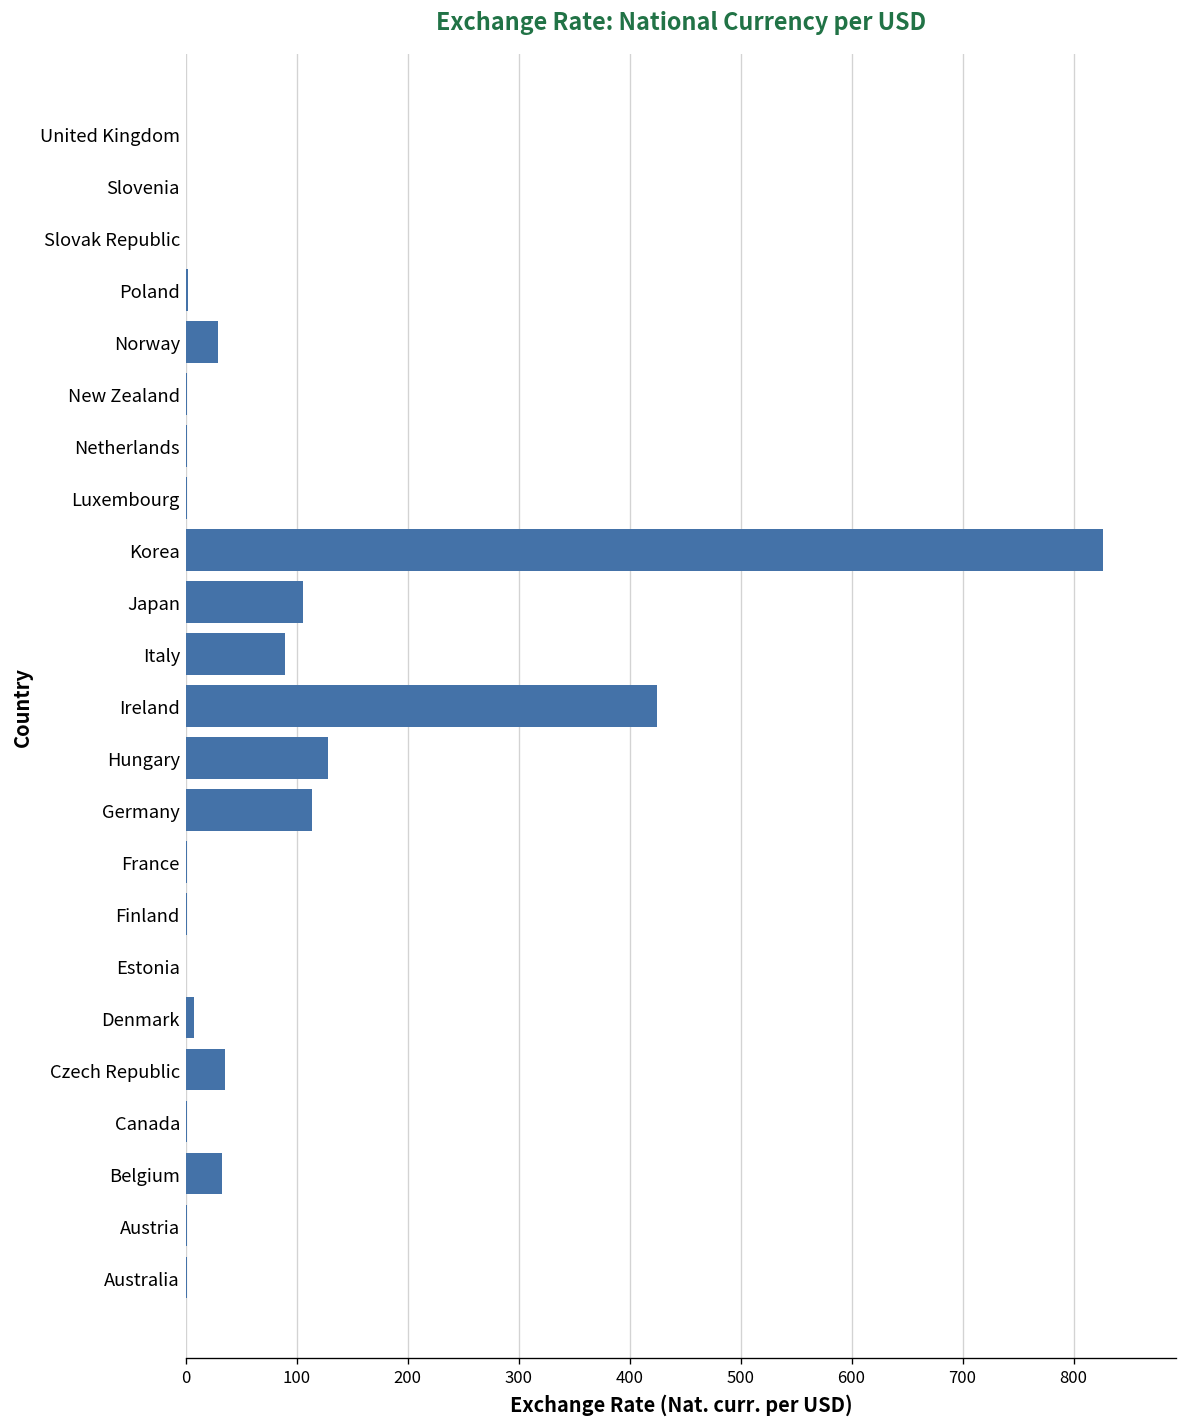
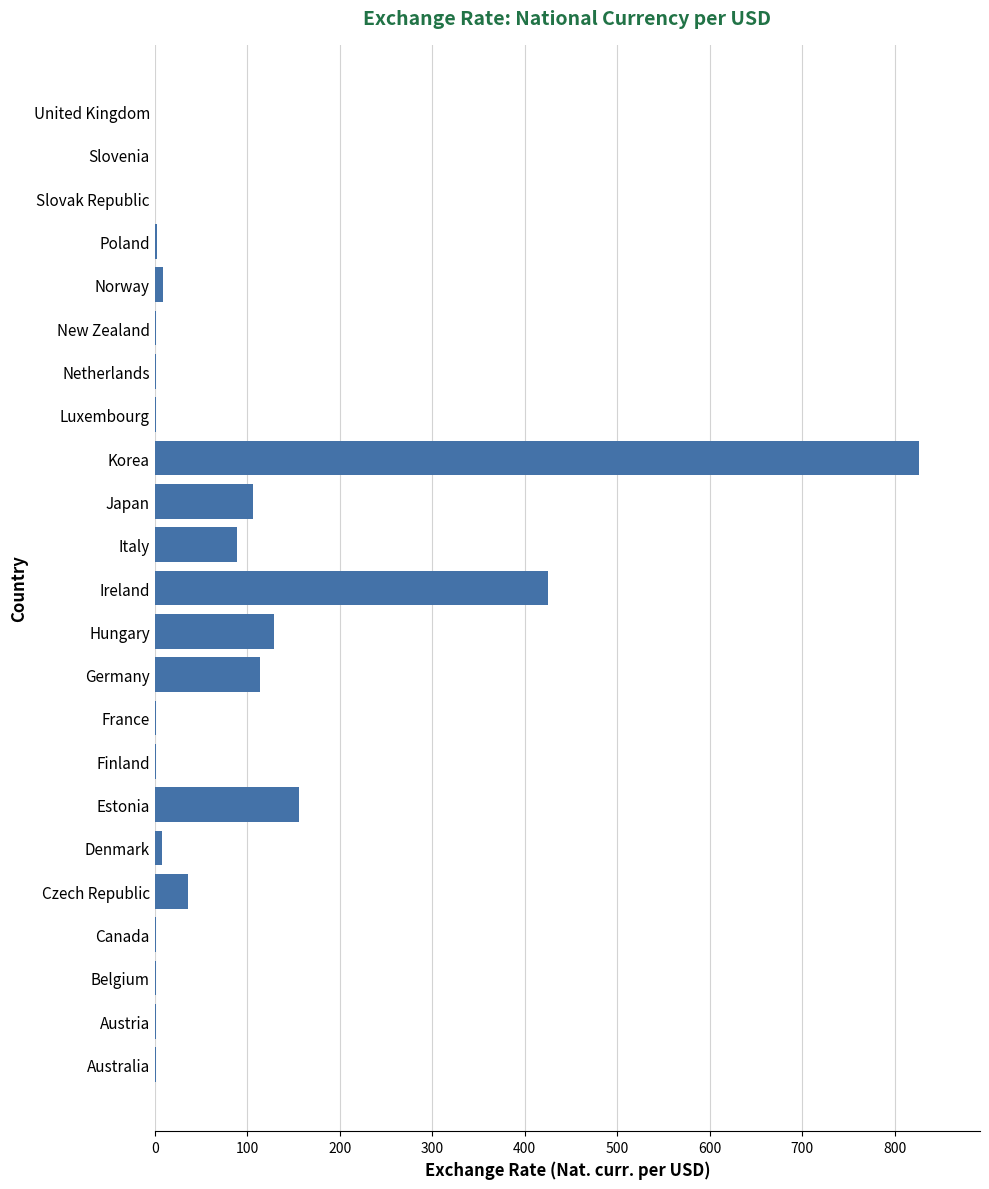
  {
-   "Norway": 30,
+   "Norway": 10,
    "Korea": 830,
    "Japan": 110,
    "Italy": 90,
    "Ireland": 420,
    "Hungary": 130,
    "Germany": 110,
-   "Estonia": 0,
+   "Estonia": 160,
    "Denmark": 10,
    "Czech Republic": 40,
-   "Belgium": 30
+   "Belgium": 0
  }
